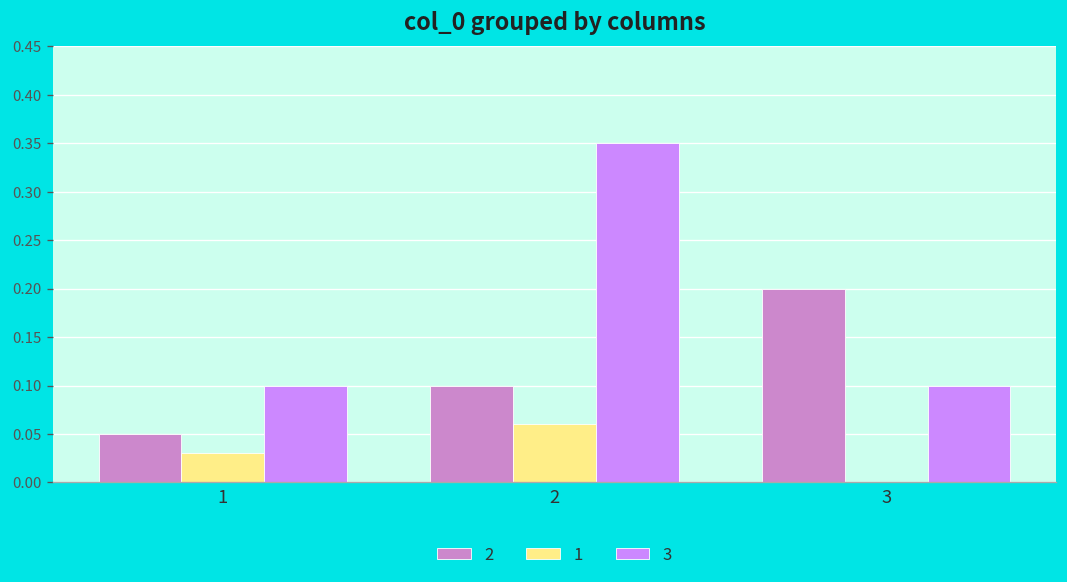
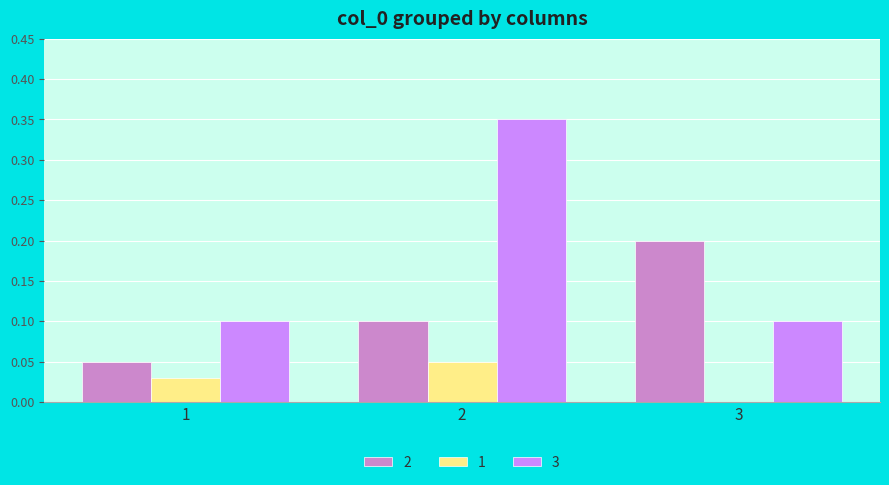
  {
    "1": {
      "1": 0.03,
-     "2": 0.06,
+     "2": 0.05,
      "3": 0.00
    }
  }
